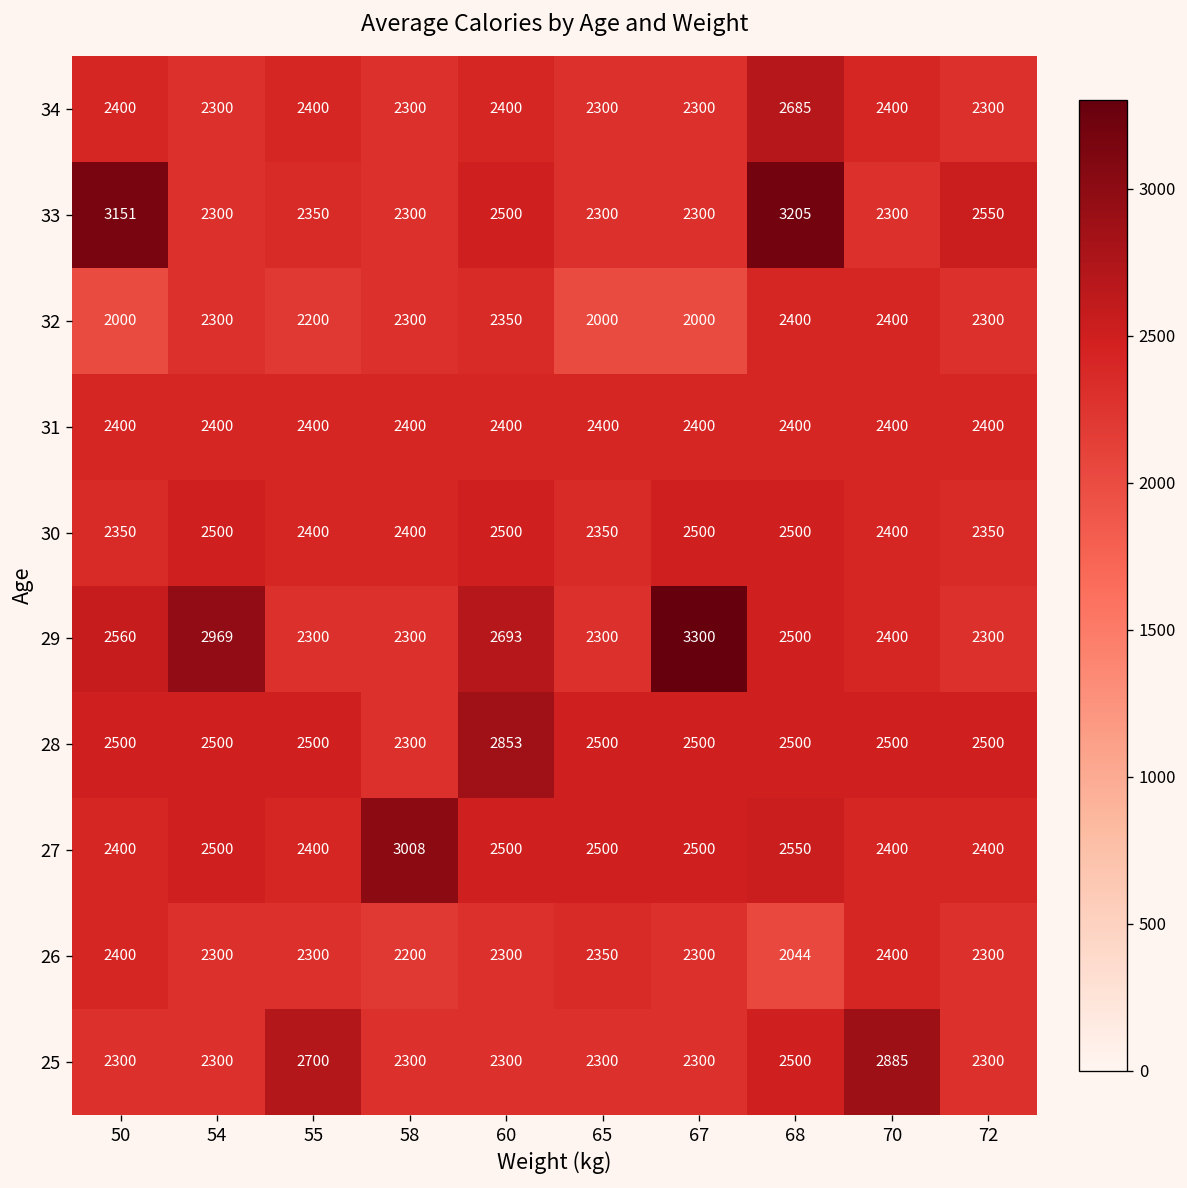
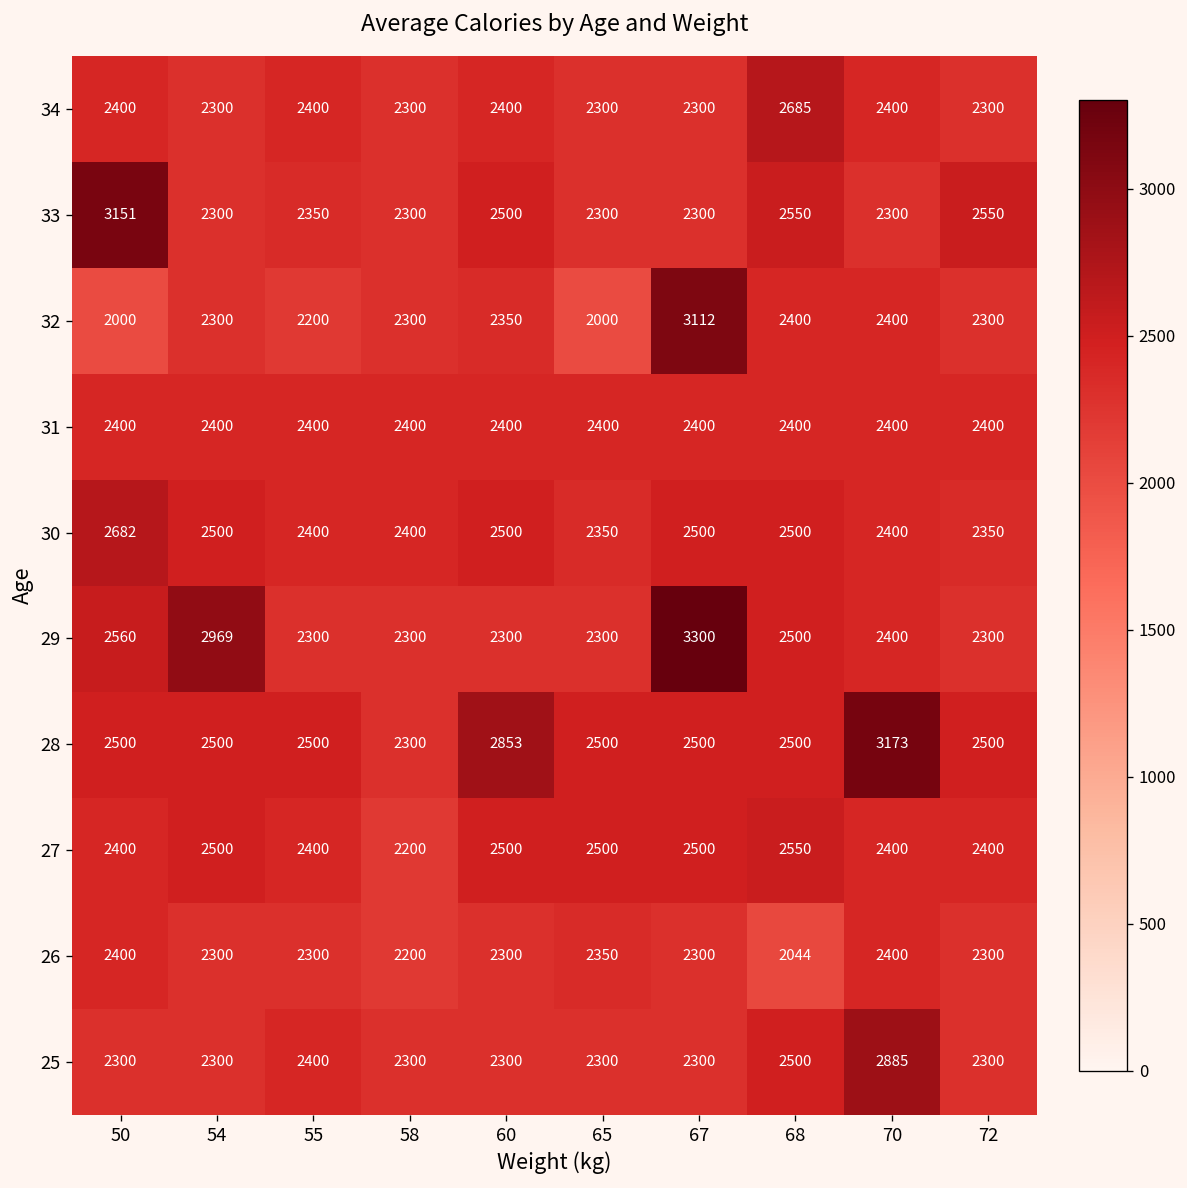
  {
    "34": {
      "50": 2400,
      "54": 2300,
      "55": 2400,
      "58": 2300,
      "60": 2400,
      "65": 2300,
      "67": 2300,
      "68": 2685,
      "70": 2400,
      "72": 2300
    },
    "33": {
      "50": 3151,
      "54": 2300,
      "55": 2350,
      "58": 2300,
      "60": 2500,
      "65": 2300,
      "67": 2300,
-     "68": 3205,
+     "68": 2550,
      "70": 2300,
      "72": 2550
    },
    "32": {
      "50": 2000,
      "54": 2300,
      "55": 2200,
      "58": 2300,
      "60": 2350,
      "65": 2000,
-     "67": 2000,
+     "67": 3112,
      "68": 2400,
      "70": 2400,
      "72": 2300
    },
    "31": {
      "50": 2400,
      "54": 2400,
      "55": 2400,
      "58": 2400,
      "60": 2400,
      "65": 2400,
      "67": 2400,
      "68": 2400,
      "70": 2400,
      "72": 2400
    },
    "30": {
-     "50": 2350,
+     "50": 2682,
      "54": 2500,
      "55": 2400,
      "58": 2400,
      "60": 2500,
      "65": 2350,
      "67": 2500,
      "68": 2500,
      "70": 2400,
      "72": 2350
    },
    "29": {
      "50": 2560,
      "54": 2969,
      "55": 2300,
      "58": 2300,
-     "60": 2693,
+     "60": 2300,
      "65": 2300,
      "67": 3300,
      "68": 2500,
      "70": 2400,
      "72": 2300
    },
    "28": {
      "50": 2500,
      "54": 2500,
      "55": 2500,
      "58": 2300,
      "60": 2853,
      "65": 2500,
      "67": 2500,
      "68": 2500,
-     "70": 2500,
+     "70": 3173,
      "72": 2500
    },
    "27": {
      "50": 2400,
      "54": 2500,
      "55": 2400,
-     "58": 3008,
+     "58": 2200,
      "60": 2500,
      "65": 2500,
      "67": 2500,
      "68": 2550,
      "70": 2400,
      "72": 2400
    },
    "26": {
      "50": 2400,
      "54": 2300,
      "55": 2300,
      "58": 2200,
      "60": 2300,
      "65": 2350,
      "67": 2300,
      "68": 2044,
      "70": 2400,
      "72": 2300
    },
    "25": {
      "50": 2300,
      "54": 2300,
-     "55": 2700,
+     "55": 2400,
      "58": 2300,
      "60": 2300,
      "65": 2300,
      "67": 2300,
      "68": 2500,
      "70": 2885,
      "72": 2300
    }
  }
